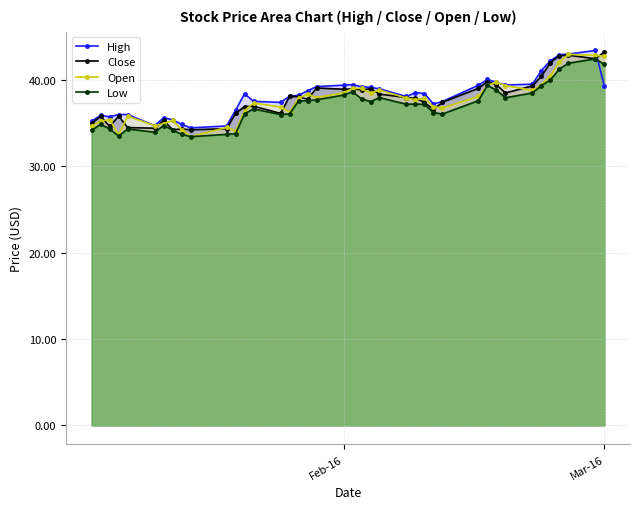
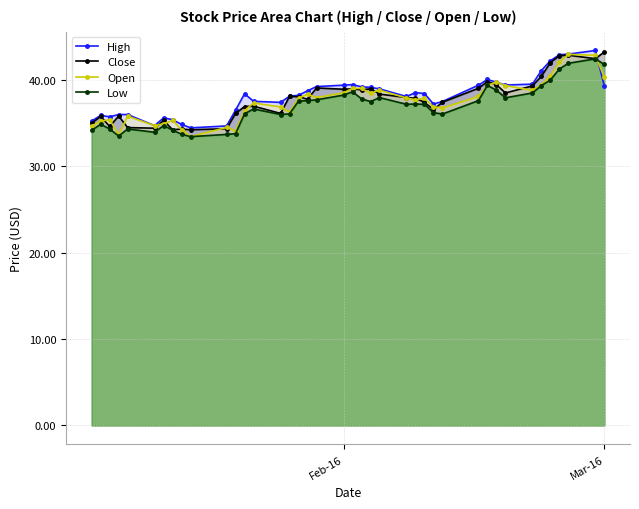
  {
    "High": {
      "Feb-16": 39,
      "Mar-16": 39
    },
    "Open": {
-     "Mar-16": 43
+     "Mar-16": 40
    }
  }
